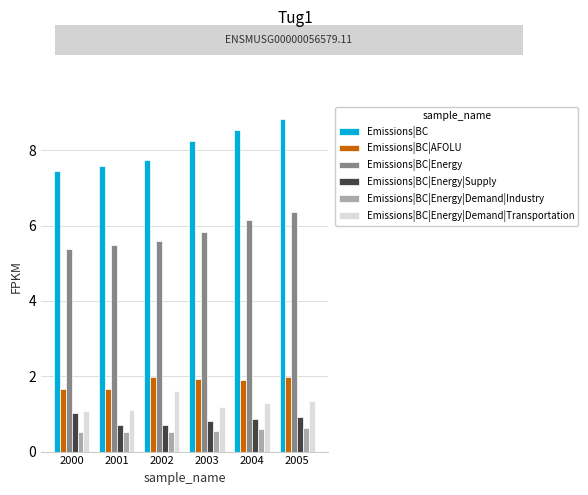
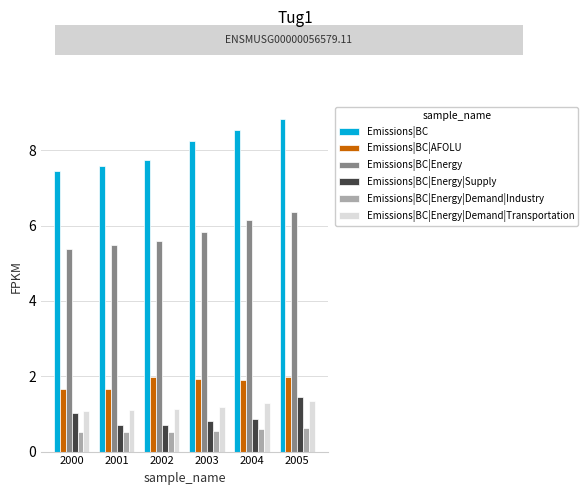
  {
    "Emissions|BC": {
      "2000": 7.5,
      "2001": 7.6,
      "2002": 7.7,
      "2003": 8.2,
      "2004": 8.5,
      "2005": 8.8
    },
    "Emissions|BC|AFOLU": {
      "2000": 1.6,
      "2001": 1.7,
      "2002": 2.0,
      "2003": 1.9,
      "2004": 1.9,
      "2005": 2.0
    },
    "Emissions|BC|Energy|Supply": {
      "2000": 1.0,
      "2001": 0.7,
      "2002": 0.7,
      "2003": 0.8,
      "2004": 0.9,
-     "2005": 0.9
+     "2005": 1.4
    },
    "Emissions|BC|Energy|Demand|Transportation": {
      "2000": 1.1,
      "2001": 1.1,
-     "2002": 1.6,
+     "2002": 1.1,
      "2003": 1.2,
      "2004": 1.3,
      "2005": 1.3
    }
  }
